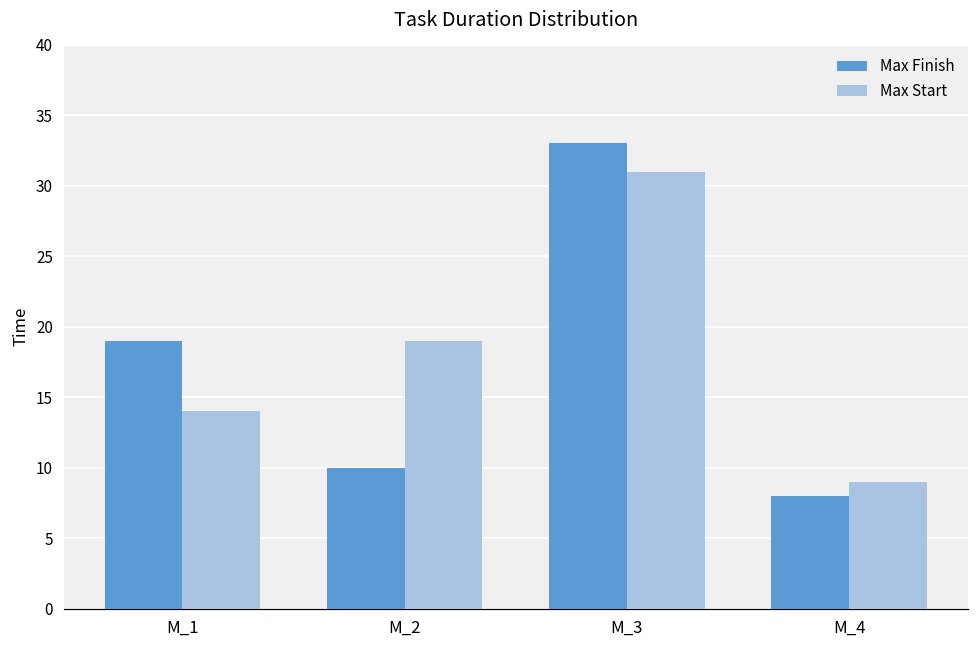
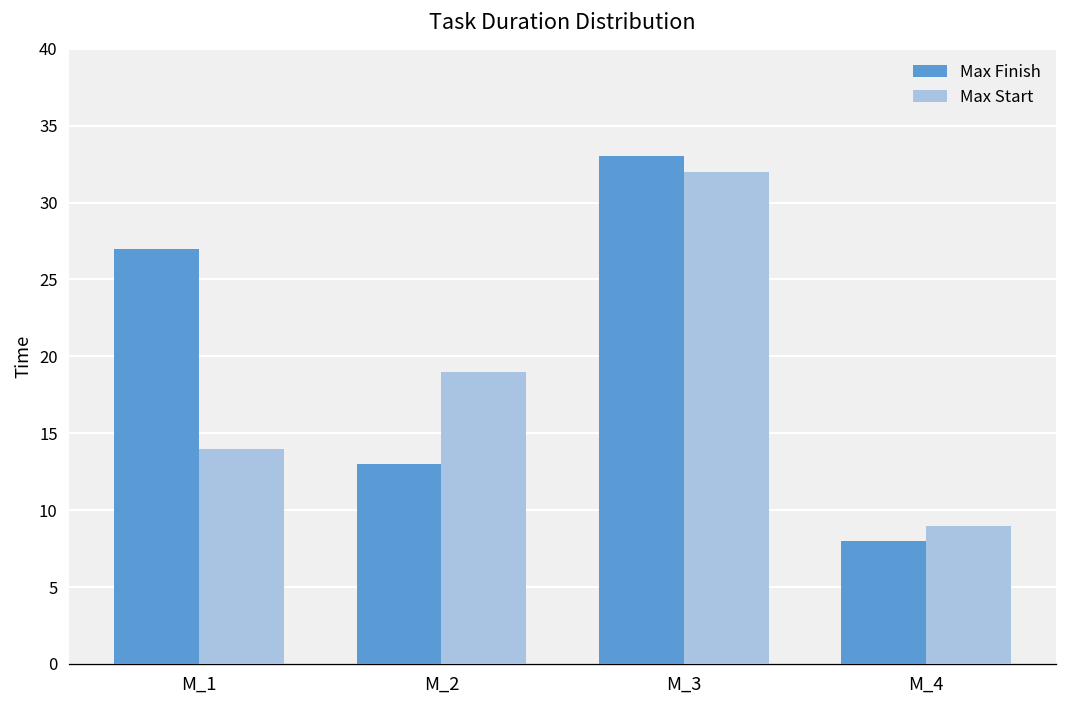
  {
    "Max Finish": {
-     "M_1": 19,
-     "M_2": 10,
+     "M_1": 27,
+     "M_2": 13,
      "M_3": 33,
      "M_4": 8
    },
    "Max Start": {
      "M_1": 14,
      "M_2": 19,
-     "M_3": 31,
+     "M_3": 32,
      "M_4": 9
    }
  }
